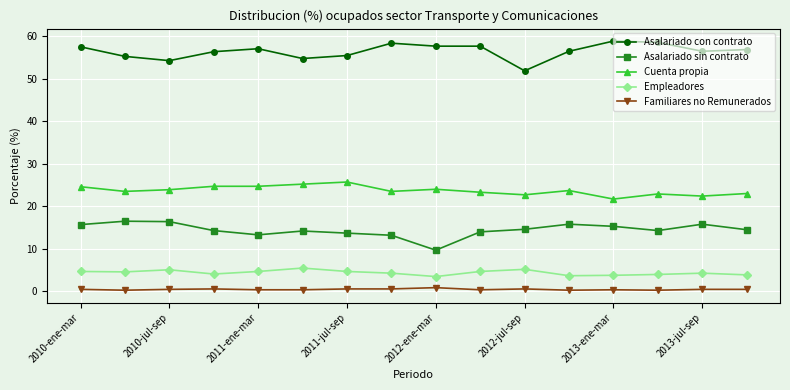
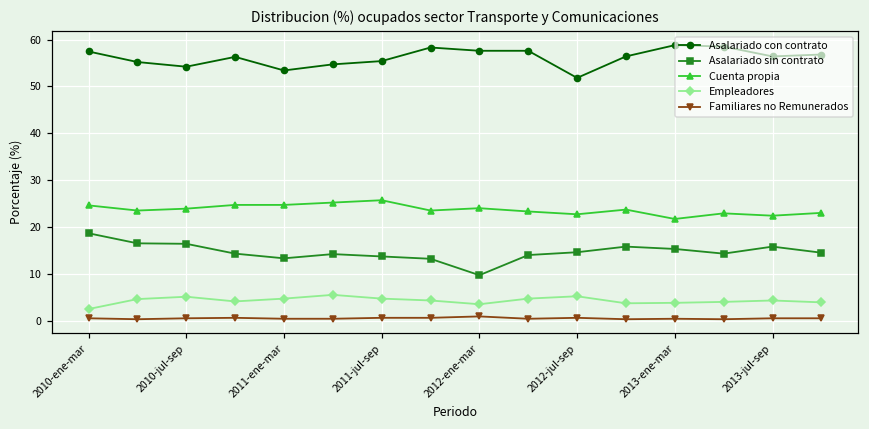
  {
    "Asalariado con contrato": {
      "2010-ene-mar": 57,
      "2010-jul-sep": 54,
-     "2011-ene-mar": 57,
+     "2011-ene-mar": 53,
      "2011-jul-sep": 55,
      "2012-ene-mar": 58,
      "2012-jul-sep": 52
    },
    "Asalariado sin contrato": {
-     "2010-ene-mar": 16,
+     "2010-ene-mar": 19,
      "2010-jul-sep": 16,
      "2011-ene-mar": 13,
      "2011-jul-sep": 14,
      "2012-ene-mar": 10,
      "2012-jul-sep": 15,
      "2013-ene-mar": 15,
      "2013-jul-sep": 16
    },
    "Cuenta propia": {
      "2010-ene-mar": 25,
      "2010-jul-sep": 24,
      "2011-ene-mar": 25,
      "2011-jul-sep": 26,
      "2012-ene-mar": 24,
      "2012-jul-sep": 23,
      "2013-ene-mar": 22,
      "2013-jul-sep": 22
    },
    "Empleadores": {
-     "2010-ene-mar": 5,
+     "2010-ene-mar": 2,
      "2010-jul-sep": 5,
      "2011-ene-mar": 5,
      "2011-jul-sep": 5,
      "2012-ene-mar": 4,
      "2012-jul-sep": 5,
      "2013-ene-mar": 4,
      "2013-jul-sep": 4
    },
    "Familiares no Remunerados": {
      "2010-ene-mar": 1,
      "2010-jul-sep": 1,
      "2011-ene-mar": 0,
      "2011-jul-sep": 1,
      "2012-ene-mar": 1,
      "2012-jul-sep": 1,
      "2013-ene-mar": 0,
      "2013-jul-sep": 1
    }
  }
